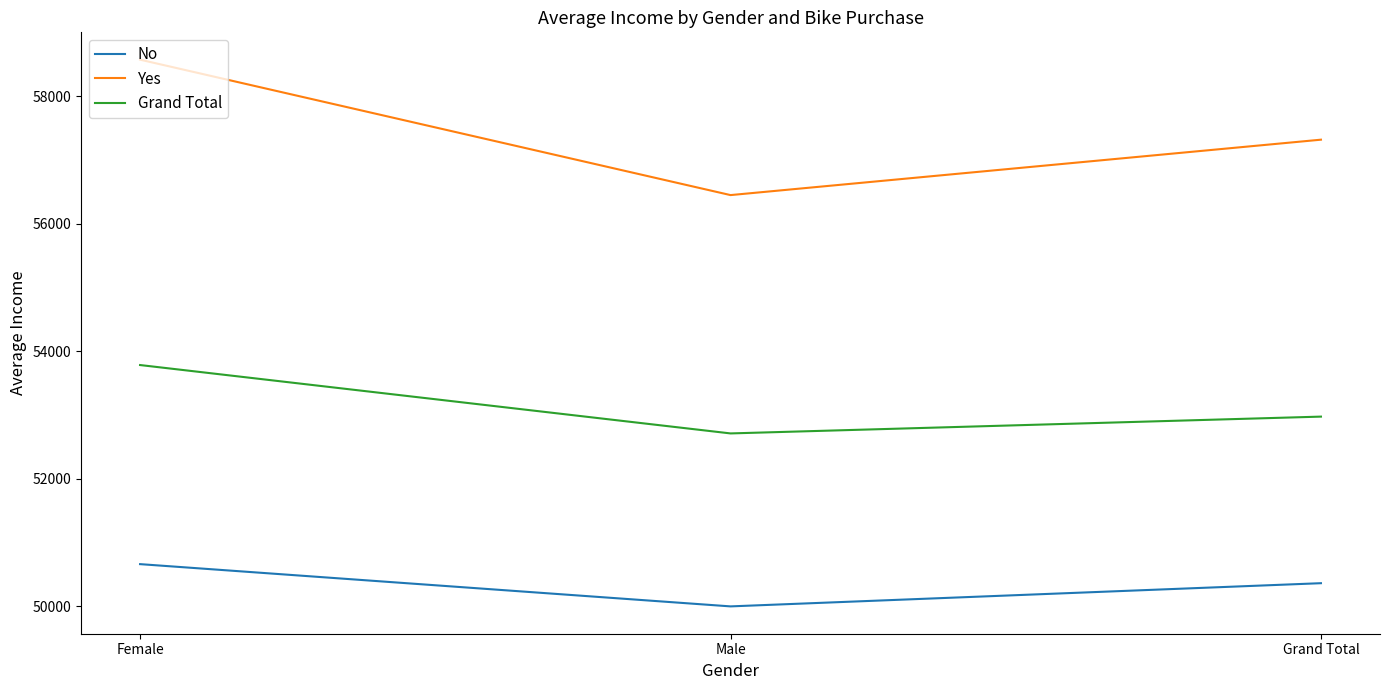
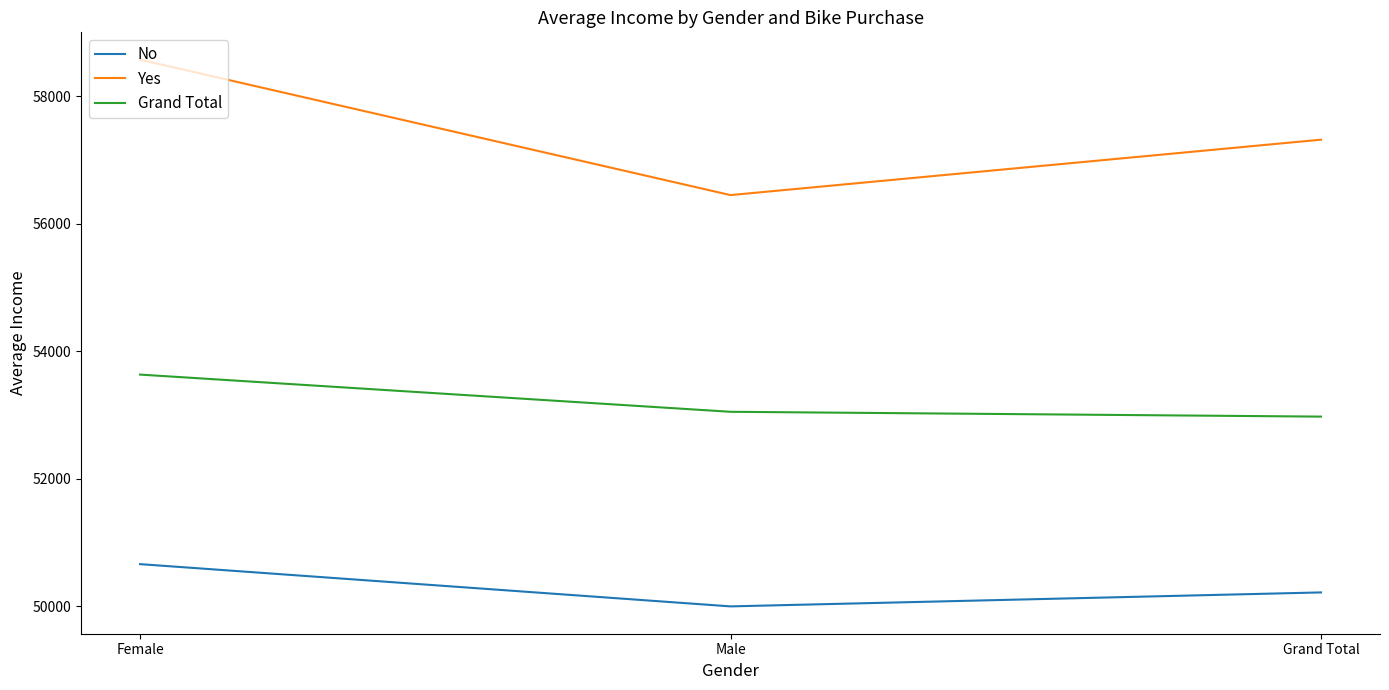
  {
    "No": {
      "Female": 50700,
      "Male": 50000,
-     "Grand Total": 50400
+     "Grand Total": 50200
    },
    "Yes": {
      "Male": 56400,
      "Grand Total": 57300
    },
    "Grand Total": {
-     "Female": 53800,
-     "Male": 52700,
+     "Female": 53600,
+     "Male": 53100,
      "Grand Total": 53000
    }
  }
